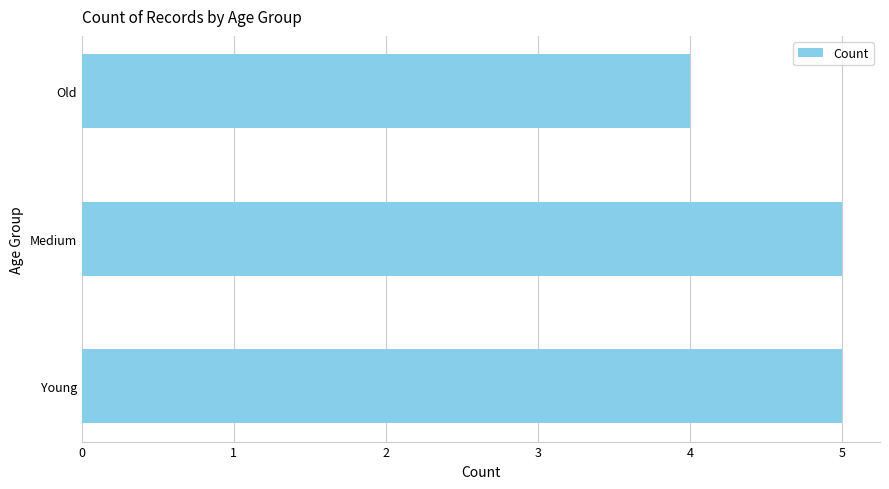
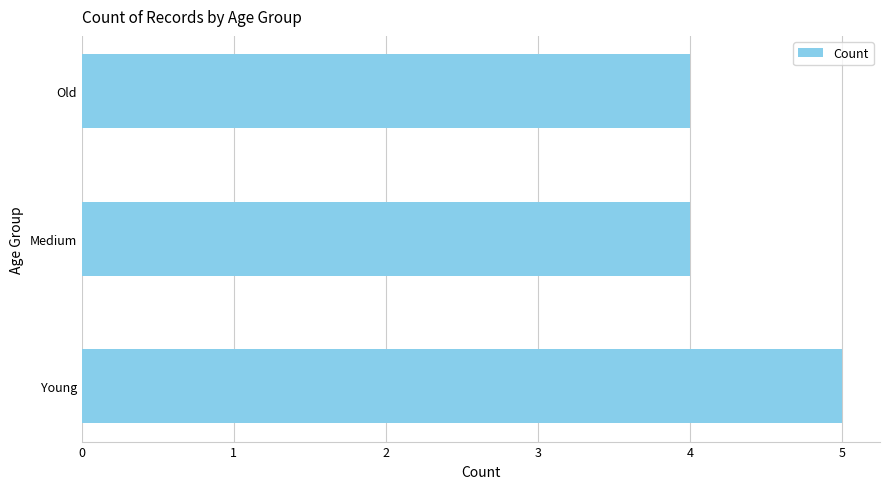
  {
    "Old": 4,
-   "Medium": 5,
+   "Medium": 4,
    "Young": 5
  }
